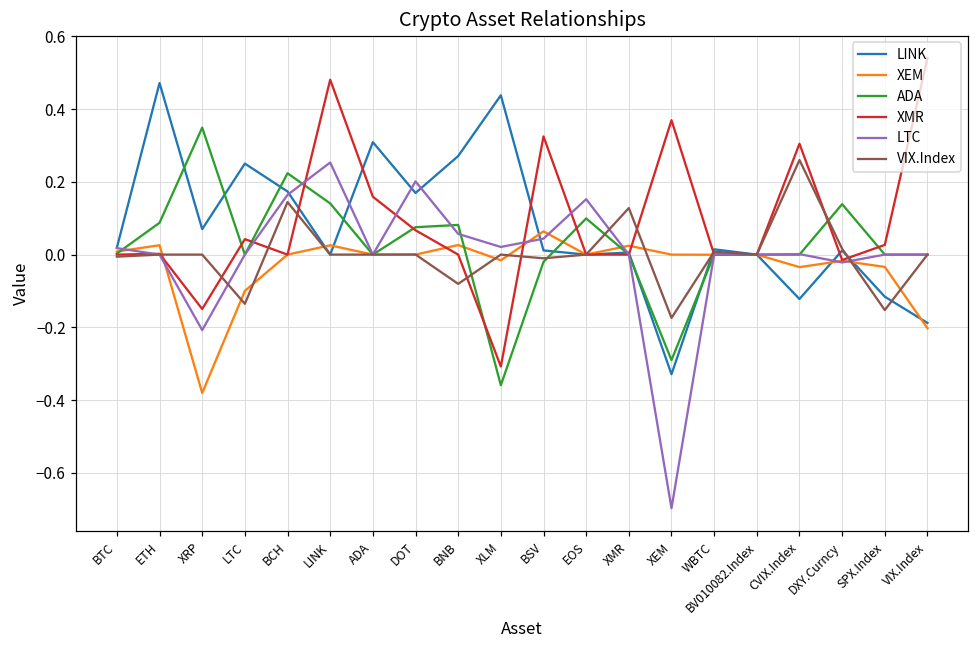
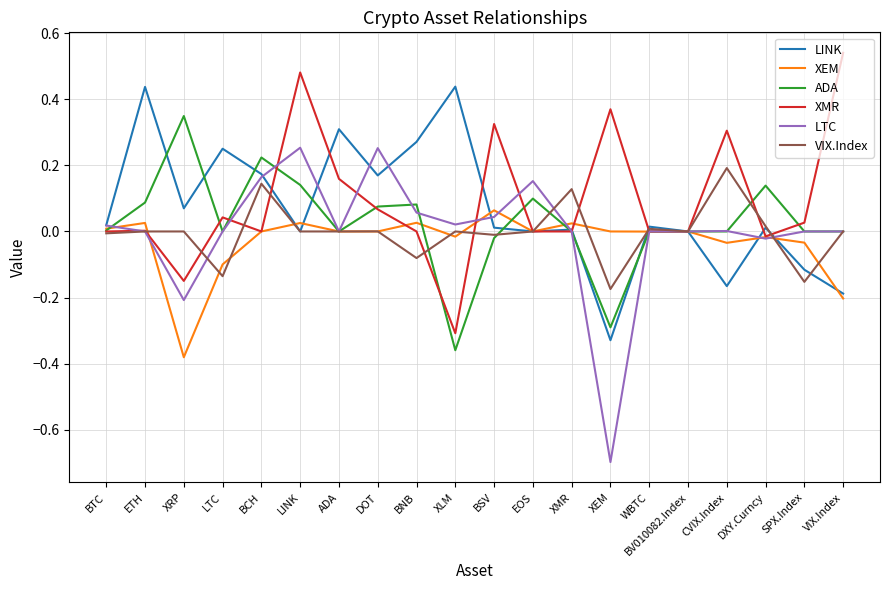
  {
    "LINK": {
-     "ETH": 0.47,
+     "ETH": 0.44,
      "XRP": 0.07,
      "LTC": 0.25,
      "BCH": 0.17,
      "ADA": 0.31,
      "DOT": 0.17,
      "BNB": 0.27,
      "XLM": 0.44,
      "BSV": 0.01,
      "XEM": -0.33,
-     "CVIX.Index": -0.12,
+     "CVIX.Index": -0.17,
      "SPX.Index": -0.12,
      "VIX.Index": -0.19
    },
    "XEM": {
      "ETH": 0.03,
      "XRP": -0.38,
      "LTC": -0.10,
      "LINK": 0.03,
      "BNB": 0.03,
      "XLM": -0.02,
      "BSV": 0.06,
      "XMR": 0.02,
      "XEM": 0.00,
      "CVIX.Index": -0.03,
      "SPX.Index": -0.03,
      "VIX.Index": -0.20
    },
    "ADA": {
      "ETH": 0.09,
      "XRP": 0.35,
      "BCH": 0.22,
      "LINK": 0.14,
      "DOT": 0.08,
      "BNB": 0.08,
      "XLM": -0.36,
      "BSV": -0.02,
      "EOS": 0.10,
      "XEM": -0.29,
      "DXY.Curncy": 0.14
    },
    "XMR": {
      "XRP": -0.15,
      "LTC": 0.04,
      "LINK": 0.48,
      "ADA": 0.16,
      "DOT": 0.07,
      "BNB": 0.00,
      "XLM": -0.31,
      "BSV": 0.32,
      "XEM": 0.37,
      "CVIX.Index": 0.30,
      "SPX.Index": 0.03
    },
    "LTC": {
      "XRP": -0.21,
      "BCH": 0.16,
      "LINK": 0.25,
-     "DOT": 0.20,
+     "DOT": 0.25,
      "BNB": 0.06,
      "XLM": 0.02,
      "BSV": 0.04,
      "EOS": 0.15,
      "XEM": -0.70
    },
    "VIX.Index": {
      "XRP": 0.00,
      "LTC": -0.14,
      "BCH": 0.14,
      "BNB": -0.08,
      "XLM": 0.00,
      "BSV": -0.01,
      "XMR": 0.13,
      "XEM": -0.17,
-     "CVIX.Index": 0.26,
+     "CVIX.Index": 0.19,
      "SPX.Index": -0.15
    }
  }
